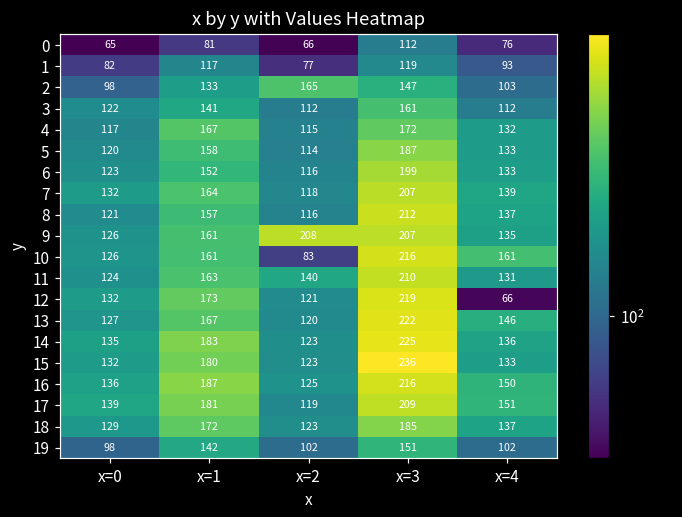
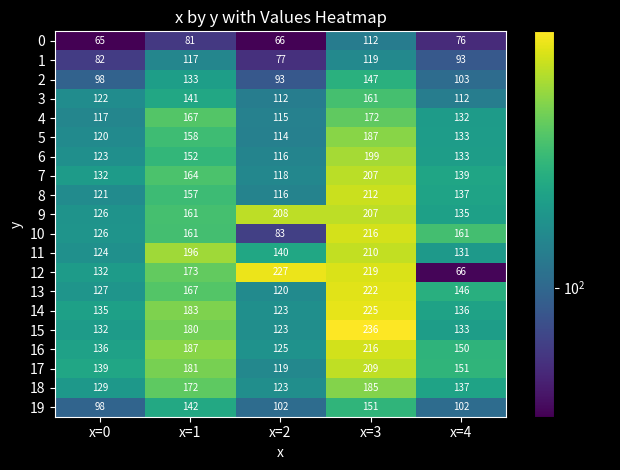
  {
    "0": {
      "x=0": 65,
      "x=1": 81,
      "x=2": 66,
      "x=3": 112,
      "x=4": 76
    },
    "1": {
      "x=0": 82,
      "x=1": 117,
      "x=2": 77,
      "x=3": 119,
      "x=4": 93
    },
    "2": {
      "x=0": 98,
      "x=1": 133,
-     "x=2": 165,
+     "x=2": 93,
      "x=3": 147,
      "x=4": 103
    },
    "3": {
      "x=0": 122,
      "x=1": 141,
      "x=2": 112,
      "x=3": 161,
      "x=4": 112
    },
    "4": {
      "x=0": 117,
      "x=1": 167,
      "x=2": 115,
      "x=3": 172,
      "x=4": 132
    },
    "5": {
      "x=0": 120,
      "x=1": 158,
      "x=2": 114,
      "x=3": 187,
      "x=4": 133
    },
    "6": {
      "x=0": 123,
      "x=1": 152,
      "x=2": 116,
      "x=3": 199,
      "x=4": 133
    },
    "7": {
      "x=0": 132,
      "x=1": 164,
      "x=2": 118,
      "x=3": 207,
      "x=4": 139
    },
    "8": {
      "x=0": 121,
      "x=1": 157,
      "x=2": 116,
      "x=3": 212,
      "x=4": 137
    },
    "9": {
      "x=0": 126,
      "x=1": 161,
      "x=2": 208,
      "x=3": 207,
      "x=4": 135
    },
    "10": {
      "x=0": 126,
      "x=1": 161,
      "x=2": 83,
      "x=3": 216,
      "x=4": 161
    },
    "11": {
      "x=0": 124,
-     "x=1": 163,
+     "x=1": 196,
      "x=2": 140,
      "x=3": 210,
      "x=4": 131
    },
    "12": {
      "x=0": 132,
      "x=1": 173,
-     "x=2": 121,
+     "x=2": 227,
      "x=3": 219,
      "x=4": 66
    },
    "13": {
      "x=0": 127,
      "x=1": 167,
      "x=2": 120,
      "x=3": 222,
      "x=4": 146
    },
    "14": {
      "x=0": 135,
      "x=1": 183,
      "x=2": 123,
      "x=3": 225,
      "x=4": 136
    },
    "15": {
      "x=0": 132,
      "x=1": 180,
      "x=2": 123,
      "x=3": 236,
      "x=4": 133
    },
    "16": {
      "x=0": 136,
      "x=1": 187,
      "x=2": 125,
      "x=3": 216,
      "x=4": 150
    },
    "17": {
      "x=0": 139,
      "x=1": 181,
      "x=2": 119,
      "x=3": 209,
      "x=4": 151
    },
    "18": {
      "x=0": 129,
      "x=1": 172,
      "x=2": 123,
      "x=3": 185,
      "x=4": 137
    },
    "19": {
      "x=0": 98,
      "x=1": 142,
      "x=2": 102,
      "x=3": 151,
      "x=4": 102
    }
  }
